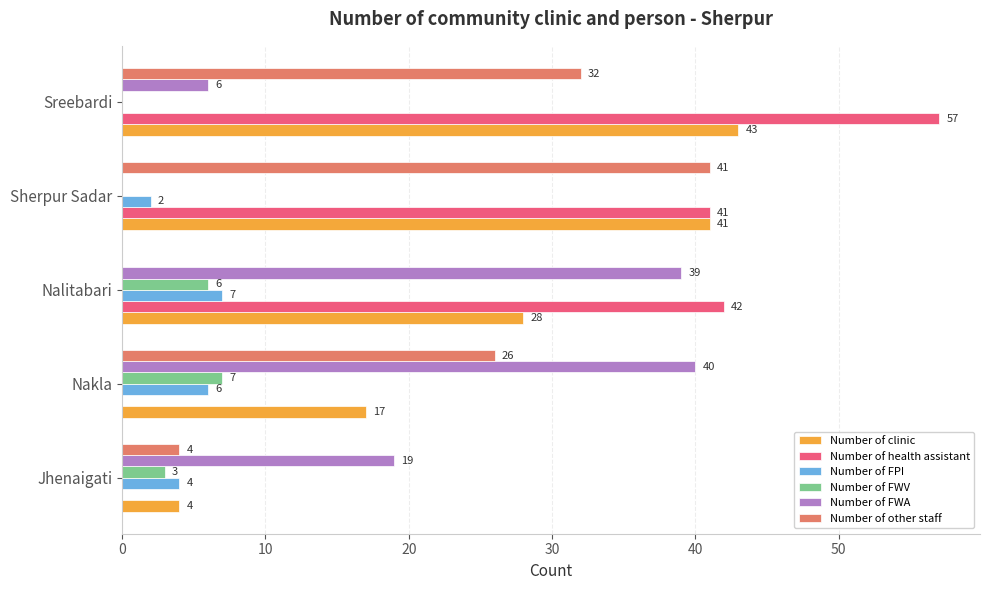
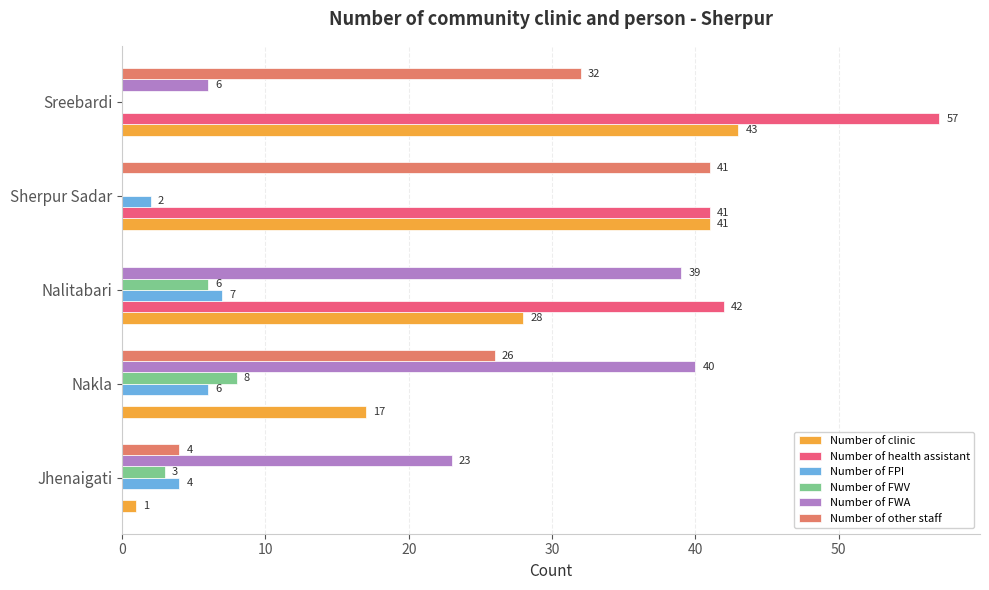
  {
    "Number of clinic": {
      "Sreebardi": 43,
      "Sherpur Sadar": 41,
      "Nalitabari": 28,
      "Nakla": 17,
-     "Jhenaigati": 4
+     "Jhenaigati": 1
    },
    "Number of FPI": {
      "Sherpur Sadar": 2,
      "Nalitabari": 7,
      "Nakla": 6,
      "Jhenaigati": 4
    },
    "Number of FWV": {
      "Nalitabari": 6,
-     "Nakla": 7,
+     "Nakla": 8,
      "Jhenaigati": 3
    },
    "Number of FWA": {
      "Sreebardi": 6,
      "Nalitabari": 39,
      "Nakla": 40,
-     "Jhenaigati": 19
+     "Jhenaigati": 23
    }
  }
